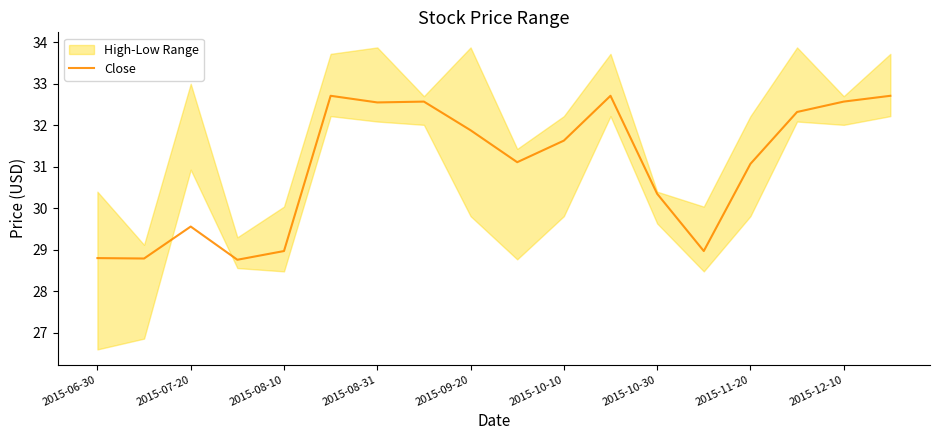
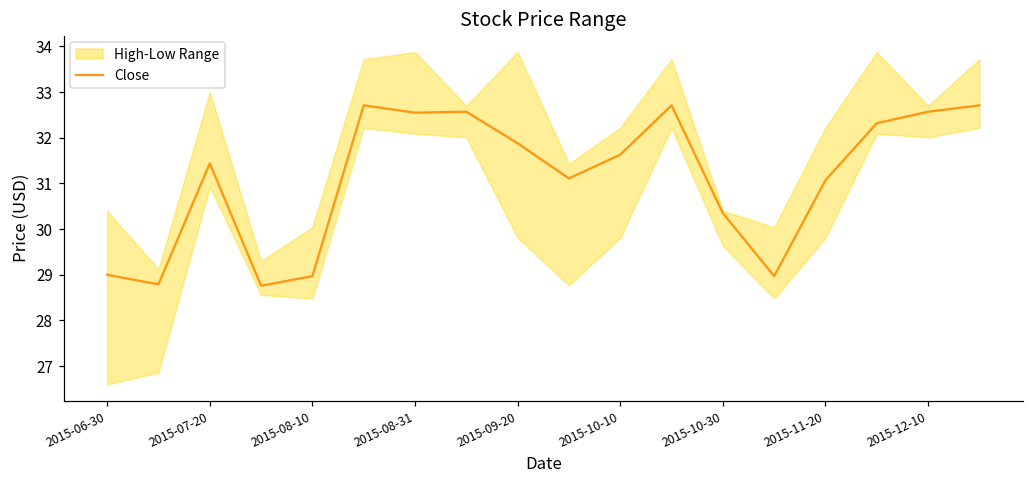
  {
    "Close": {
-     "2015-06-30": 28.8,
-     "2015-07-20": 29.6,
+     "2015-06-30": 29.0,
+     "2015-07-20": 31.4,
      "2015-08-10": 29.0,
      "2015-08-31": 32.6,
      "2015-09-20": 31.9,
      "2015-10-10": 31.6,
      "2015-11-20": 31.1,
      "2015-12-10": 32.6
    }
  }
